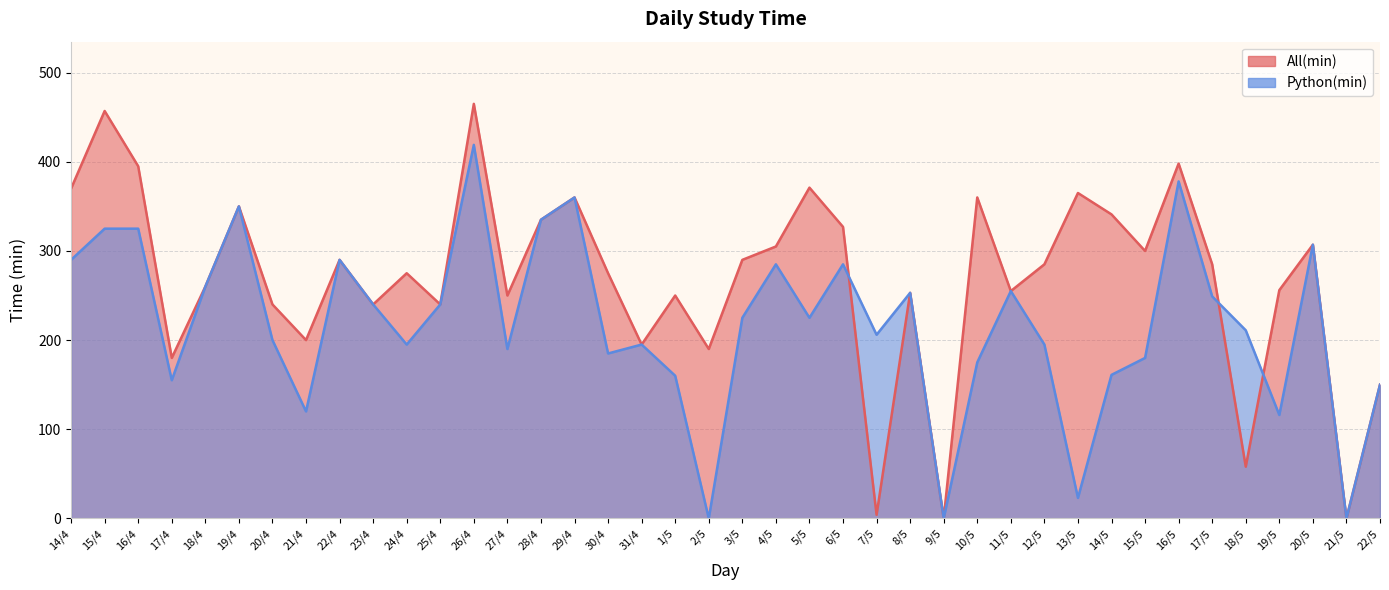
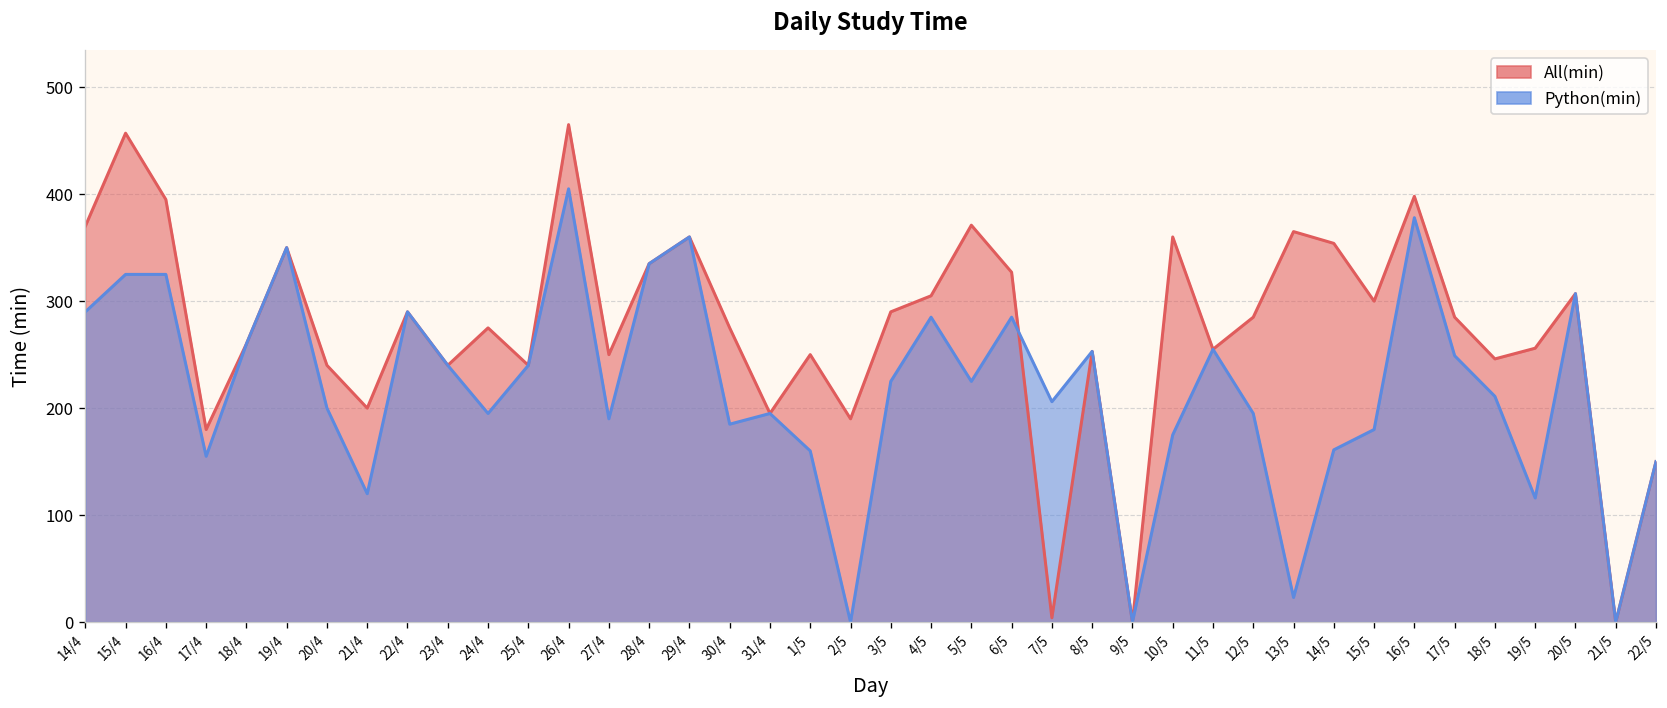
  {
    "All(min)": {
      "14/4": 370,
      "15/4": 460,
      "16/4": 400,
      "17/4": 180,
      "20/4": 240,
      "21/4": 200,
      "24/4": 280,
      "26/4": 470,
      "27/4": 250,
      "30/4": 280,
      "1/5": 250,
      "2/5": 190,
      "3/5": 290,
      "4/5": 310,
      "5/5": 370,
      "6/5": 330,
      "7/5": 0,
      "10/5": 360,
      "12/5": 290,
      "13/5": 370,
-     "14/5": 340,
+     "14/5": 350,
      "15/5": 300,
      "16/5": 400,
      "17/5": 290,
-     "18/5": 60,
+     "18/5": 250,
      "19/5": 260
    },
    "Python(min)": {
      "14/4": 290,
      "15/4": 330,
      "16/4": 330,
      "17/4": 160,
      "20/4": 200,
      "21/4": 120,
      "24/4": 200,
-     "26/4": 420,
+     "26/4": 410,
      "27/4": 190,
      "30/4": 190,
      "1/5": 160,
      "2/5": 0,
      "3/5": 230,
      "4/5": 290,
      "5/5": 230,
      "6/5": 290,
      "7/5": 210,
      "10/5": 180,
      "12/5": 200,
      "13/5": 20,
      "14/5": 160,
      "15/5": 180,
      "16/5": 380,
      "17/5": 250,
      "18/5": 210,
      "19/5": 120
    }
  }
